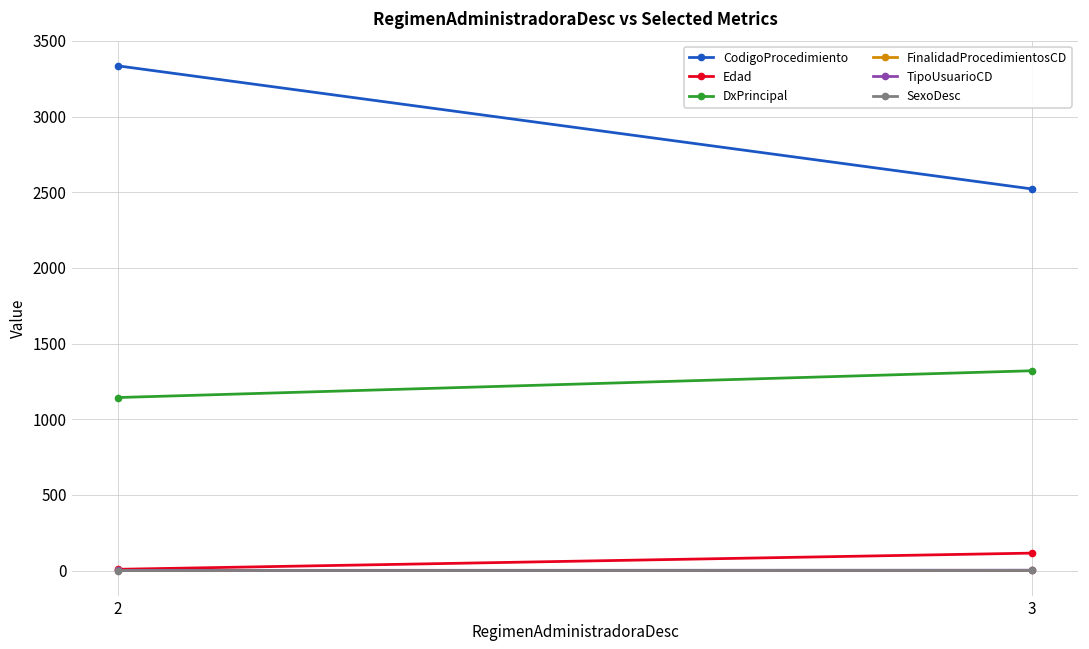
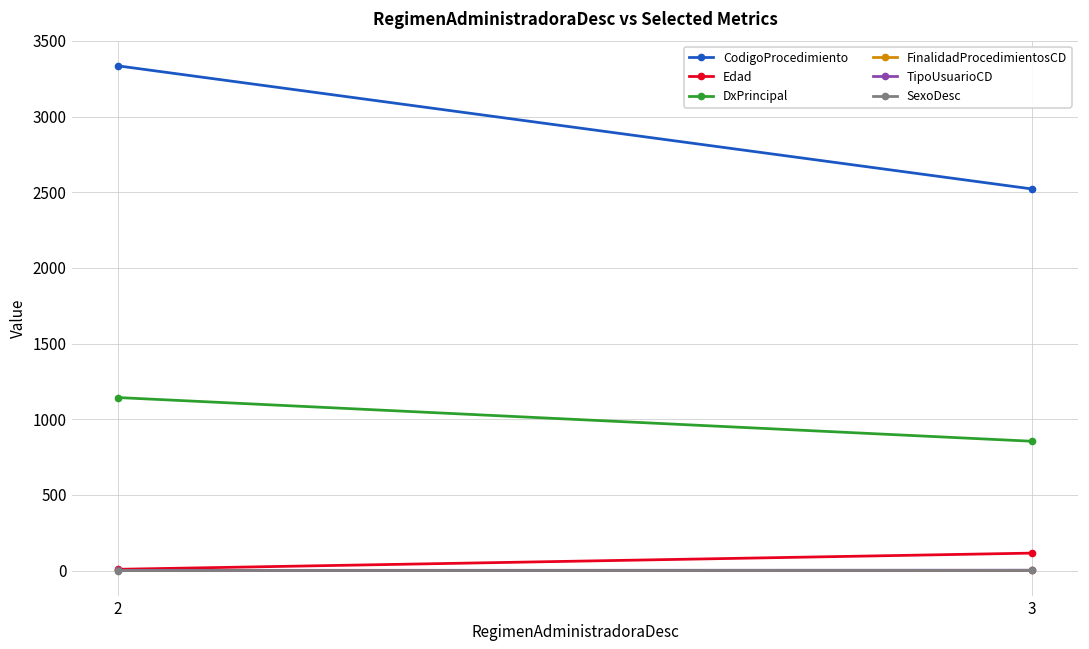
  {
    "CodigoProcedimiento": {
      "2": 3340,
      "3": 2520
    },
    "Edad": {
      "3": 120
    },
    "DxPrincipal": {
      "2": 1140,
-     "3": 1320
+     "3": 850
    }
  }
